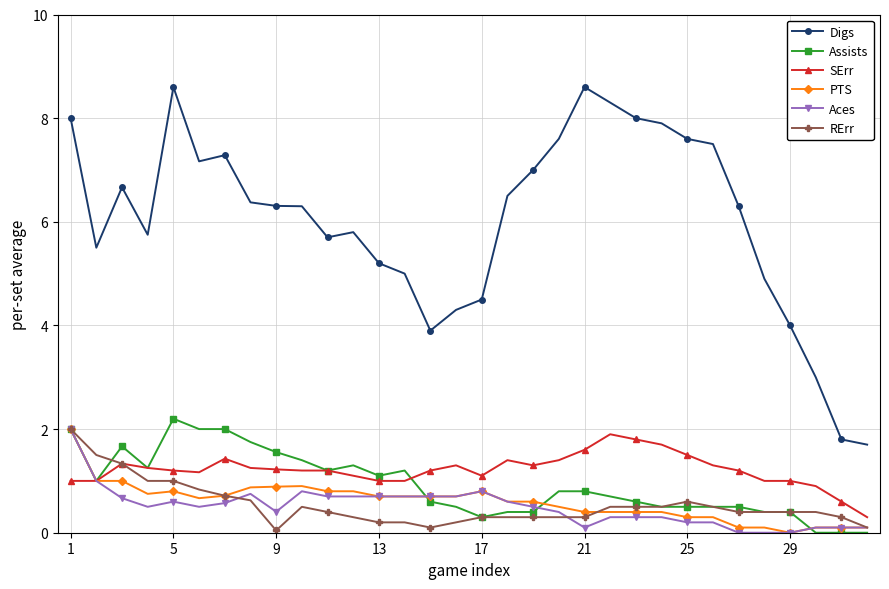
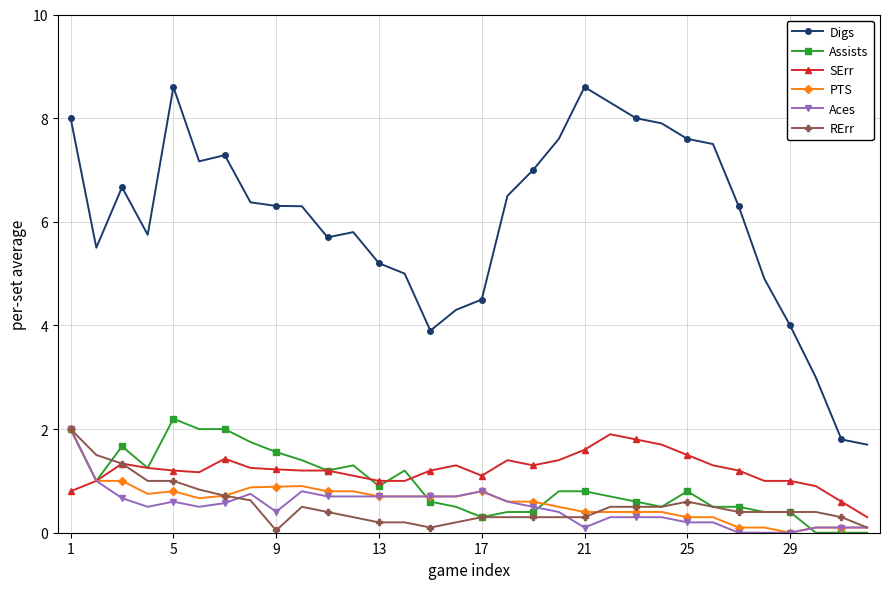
  {
    "Digs": {
      "1": 8.0,
      "5": 8.6,
      "9": 6.3,
      "13": 5.2,
      "17": 4.5,
      "21": 8.6,
      "25": 7.6,
      "29": 4.0
    },
    "Assists": {
      "5": 2.2,
      "9": 1.6,
-     "13": 1.1,
+     "13": 0.9,
      "21": 0.8,
-     "25": 0.5
+     "25": 0.8
    },
    "SErr": {
-     "1": 1.0,
+     "1": 0.8,
      "5": 1.2,
      "9": 1.2,
      "13": 1.0,
      "17": 1.1,
      "21": 1.6,
      "25": 1.5,
      "29": 1.0
    },
    "PTS": {
      "5": 0.8,
      "9": 0.9,
      "21": 0.4,
      "25": 0.3
    },
    "Aces": {
      "5": 0.6,
      "9": 0.4,
      "21": 0.1,
      "25": 0.2
    },
    "RErr": {
      "5": 1.0,
      "9": 0.0,
      "13": 0.2,
      "21": 0.3,
      "25": 0.6
    }
  }
